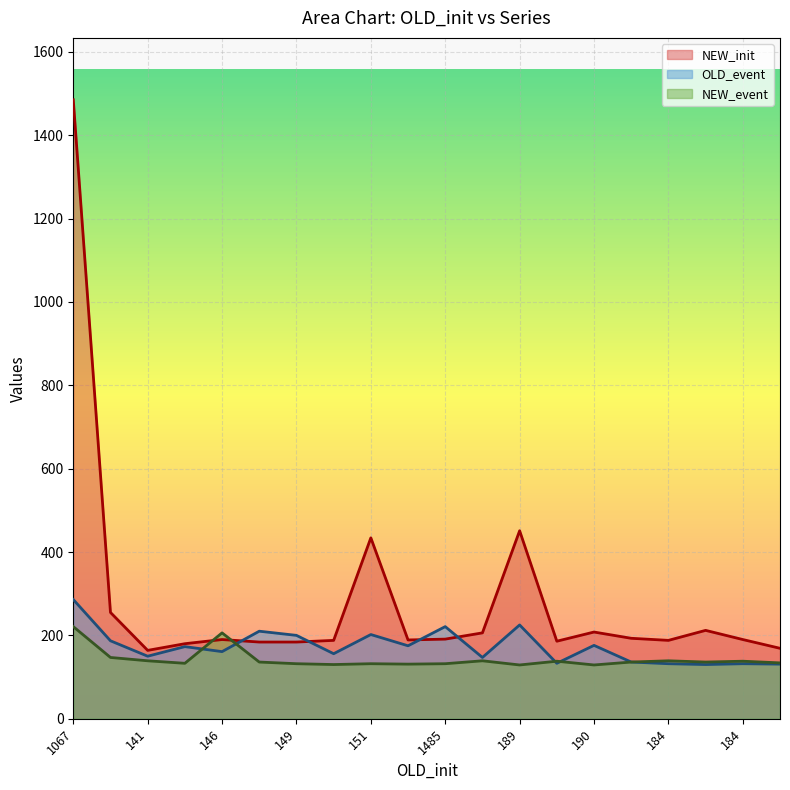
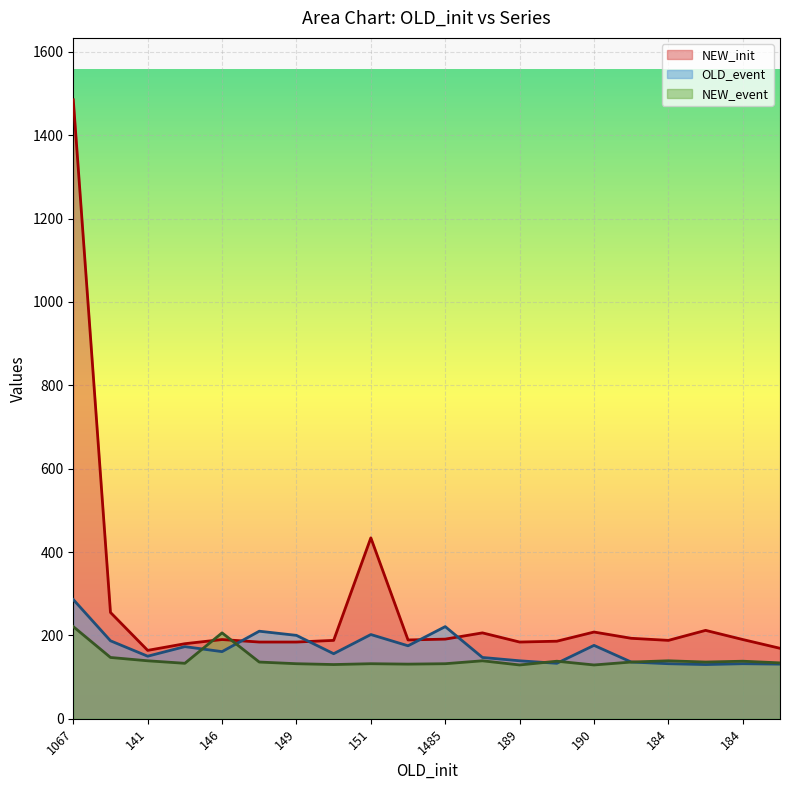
  {
    "NEW_init": {
      "1067": 1490,
      "141": 160,
      "146": 190,
      "149": 180,
      "151": 430,
      "1485": 190,
-     "189": 450,
+     "189": 180,
      "190": 210
    },
    "OLD_event": {
      "1067": 290,
      "141": 150,
      "146": 160,
      "149": 200,
      "151": 200,
      "1485": 220,
-     "189": 230,
+     "189": 140,
      "190": 180
    },
    "NEW_event": {
      "1067": 220,
      "141": 140,
      "146": 210,
      "149": 130,
      "151": 130,
      "1485": 130,
      "189": 130,
      "190": 130
    }
  }
